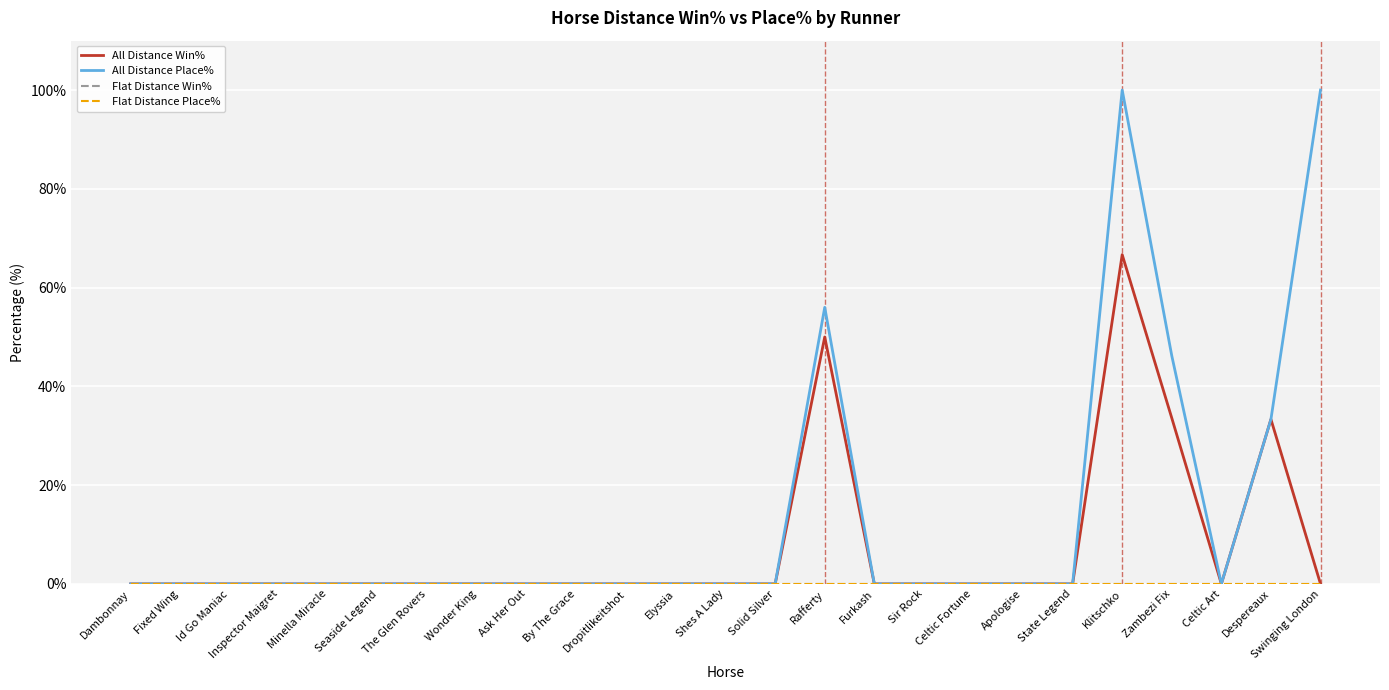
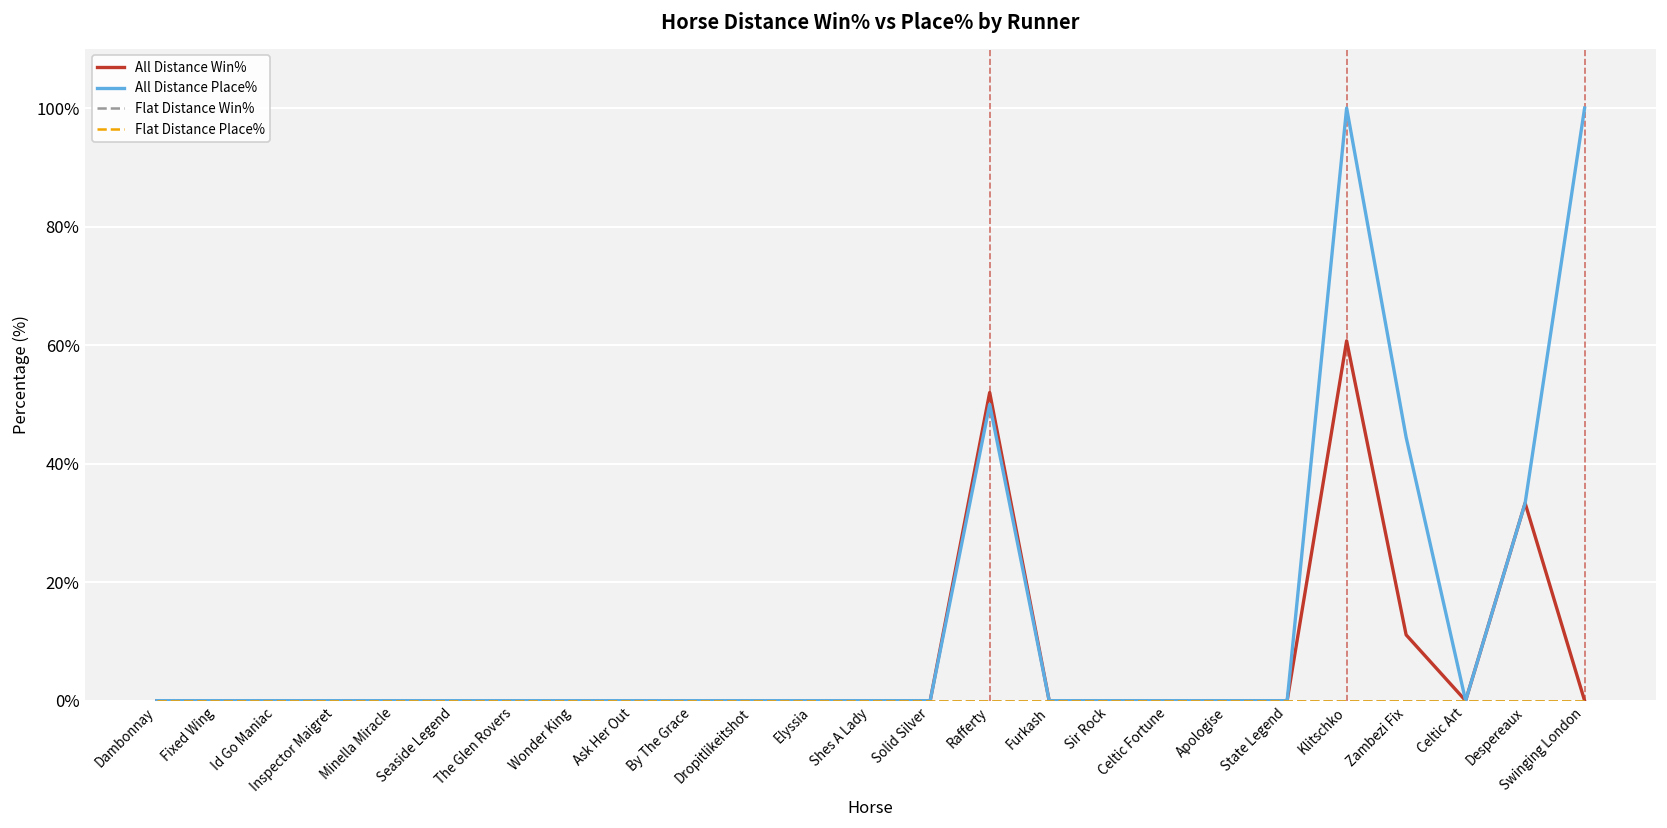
  {
    "All Distance Win%": {
-     "Rafferty": "50%",
-     "Klitschko": "67%",
-     "Zambezi Fix": "34%"
+     "Rafferty": "52%",
+     "Klitschko": "61%",
+     "Zambezi Fix": "11%"
    },
    "All Distance Place%": {
-     "Rafferty": "56%",
+     "Rafferty": "50%",
      "Klitschko": "100%",
-     "Zambezi Fix": "46%",
+     "Zambezi Fix": "44%",
      "Swinging London": "100%"
    },
    "Flat Distance Place%": {
      "Rafferty": "0%",
      "Klitschko": "0%",
      "Zambezi Fix": "0%",
      "Despereaux": "0%"
    }
  }
